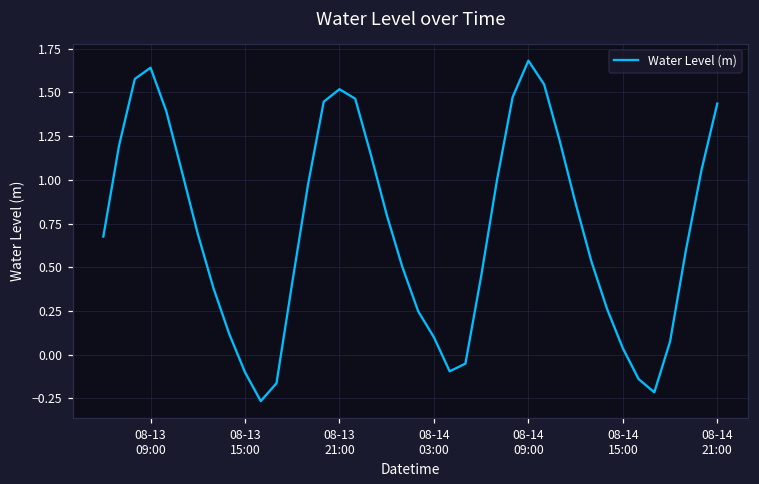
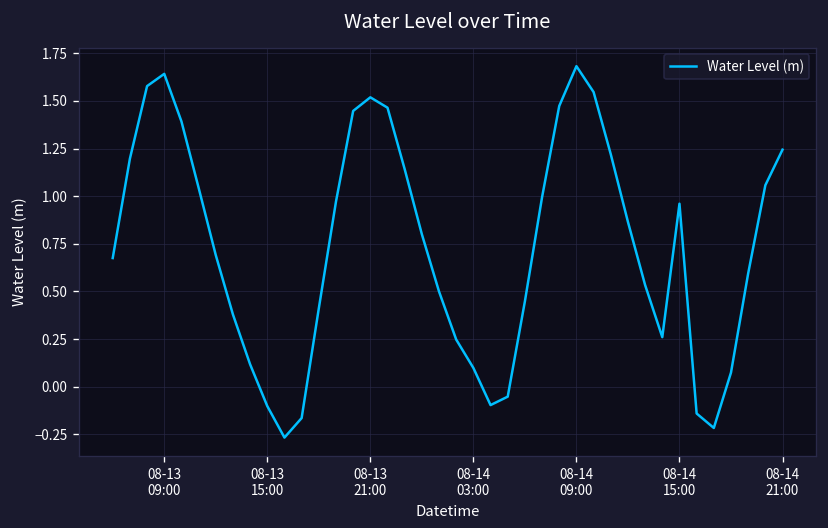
  {
    "08-13 09:00": 1.64,
    "08-13 15:00": -0.10,
    "08-13 21:00": 1.52,
    "08-14 03:00": 0.10,
    "08-14 09:00": 1.68,
-   "08-14 15:00": 0.04,
-   "08-14 21:00": 1.44
+   "08-14 15:00": 0.96,
+   "08-14 21:00": 1.24
  }
